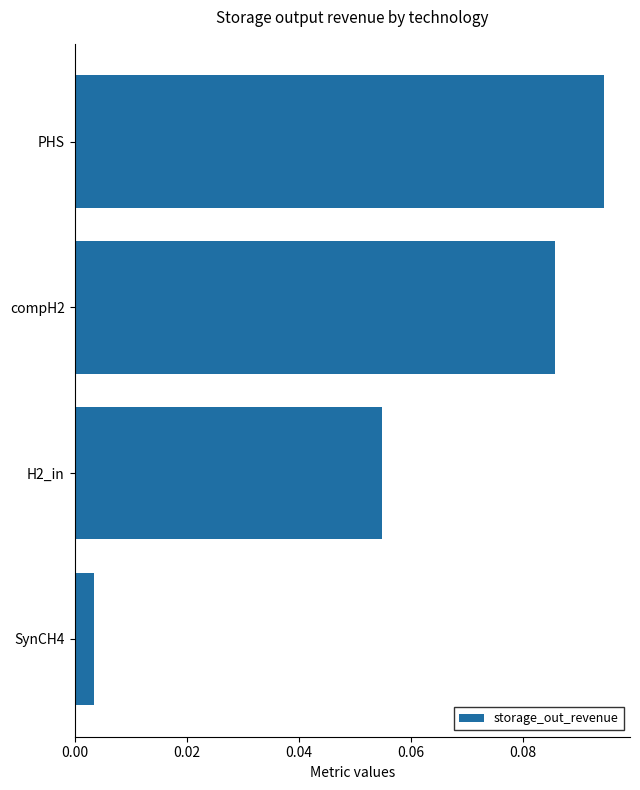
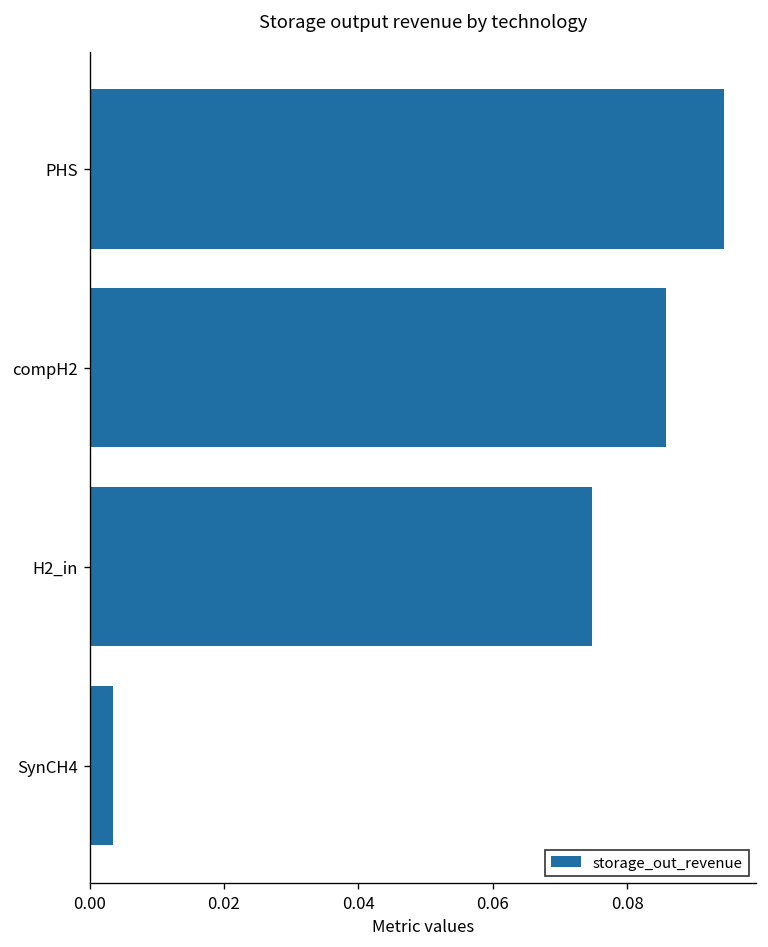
  {
    "PHS": 0.094,
    "compH2": 0.086,
-   "H2_in": 0.055,
+   "H2_in": 0.075,
    "SynCH4": 0.003
  }
